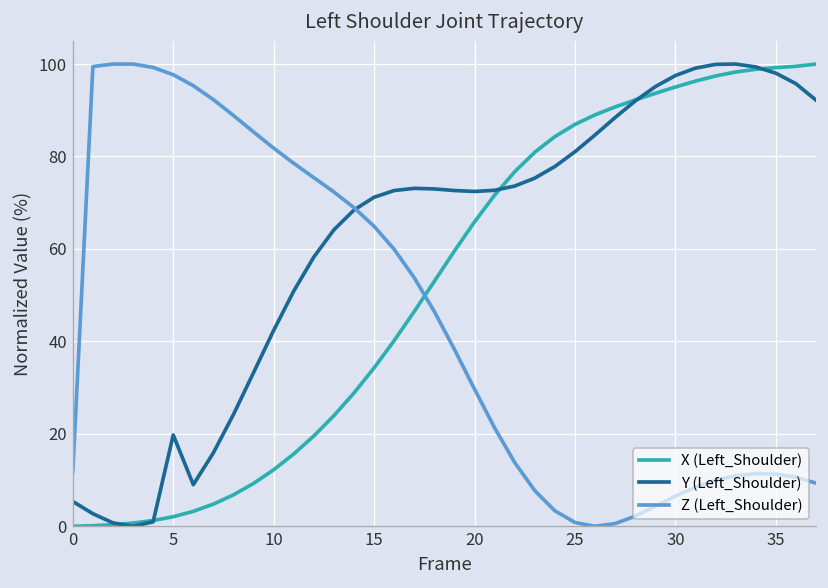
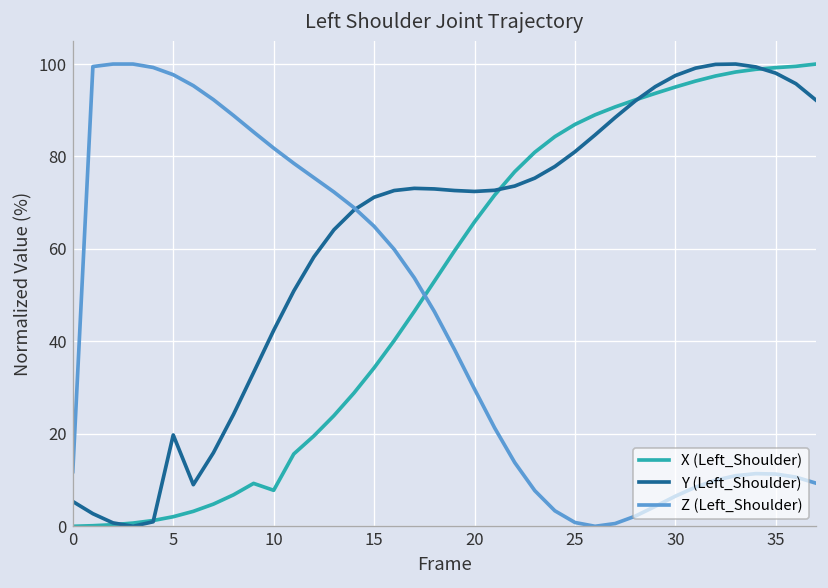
  {
    "X (Left_Shoulder)": {
      "0": 0,
      "5": 2,
-     "10": 12,
+     "10": 8,
      "15": 34,
      "20": 66,
      "25": 87,
      "30": 95,
      "35": 99
    },
    "Y (Left_Shoulder)": {
      "0": 5,
      "5": 20,
      "10": 42,
      "15": 71,
      "20": 72,
      "25": 81,
      "30": 98,
      "35": 98
    },
    "Z (Left_Shoulder)": {
      "0": 12,
      "5": 98,
      "10": 82,
      "15": 65,
      "20": 30,
      "25": 1
    }
  }
